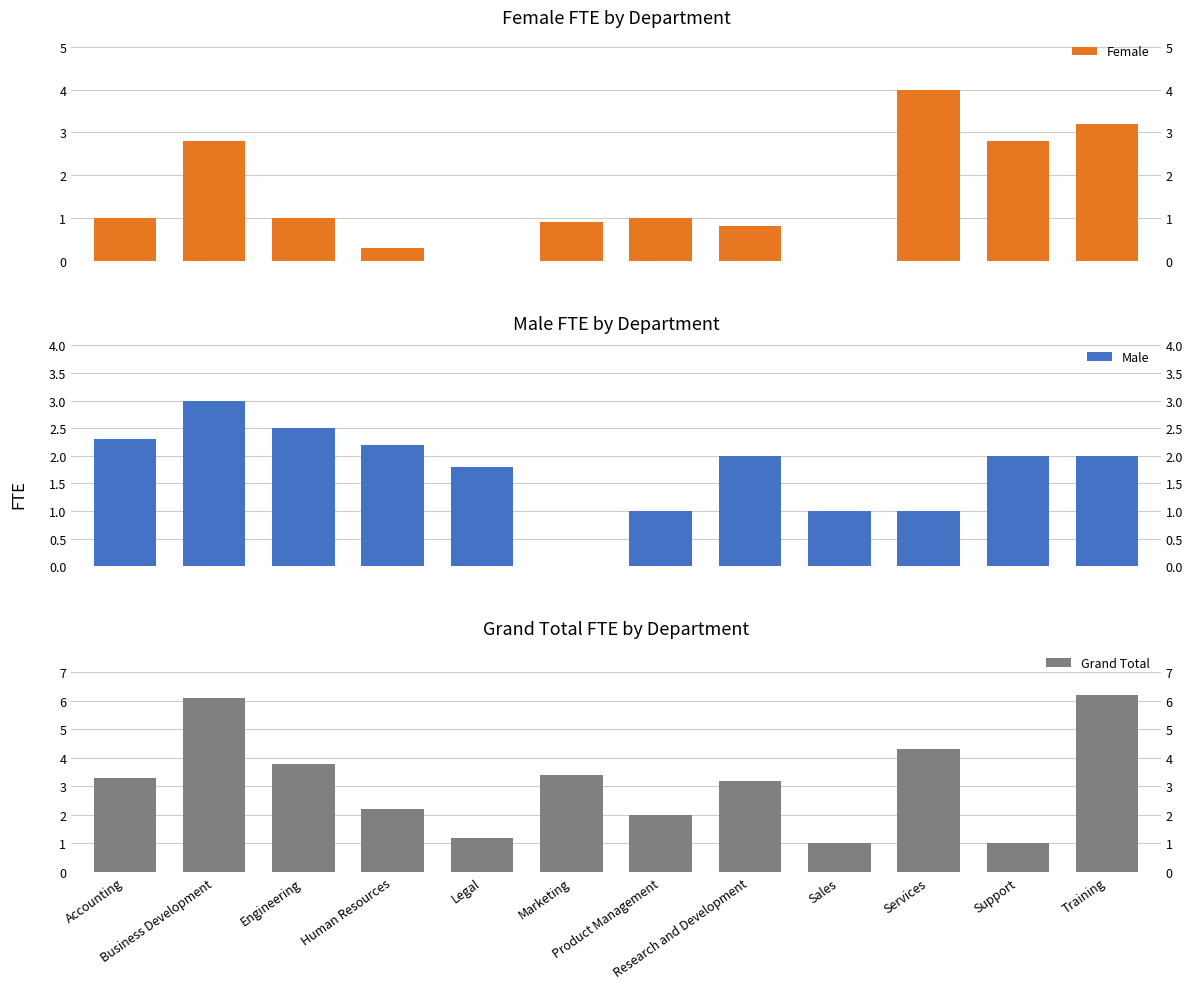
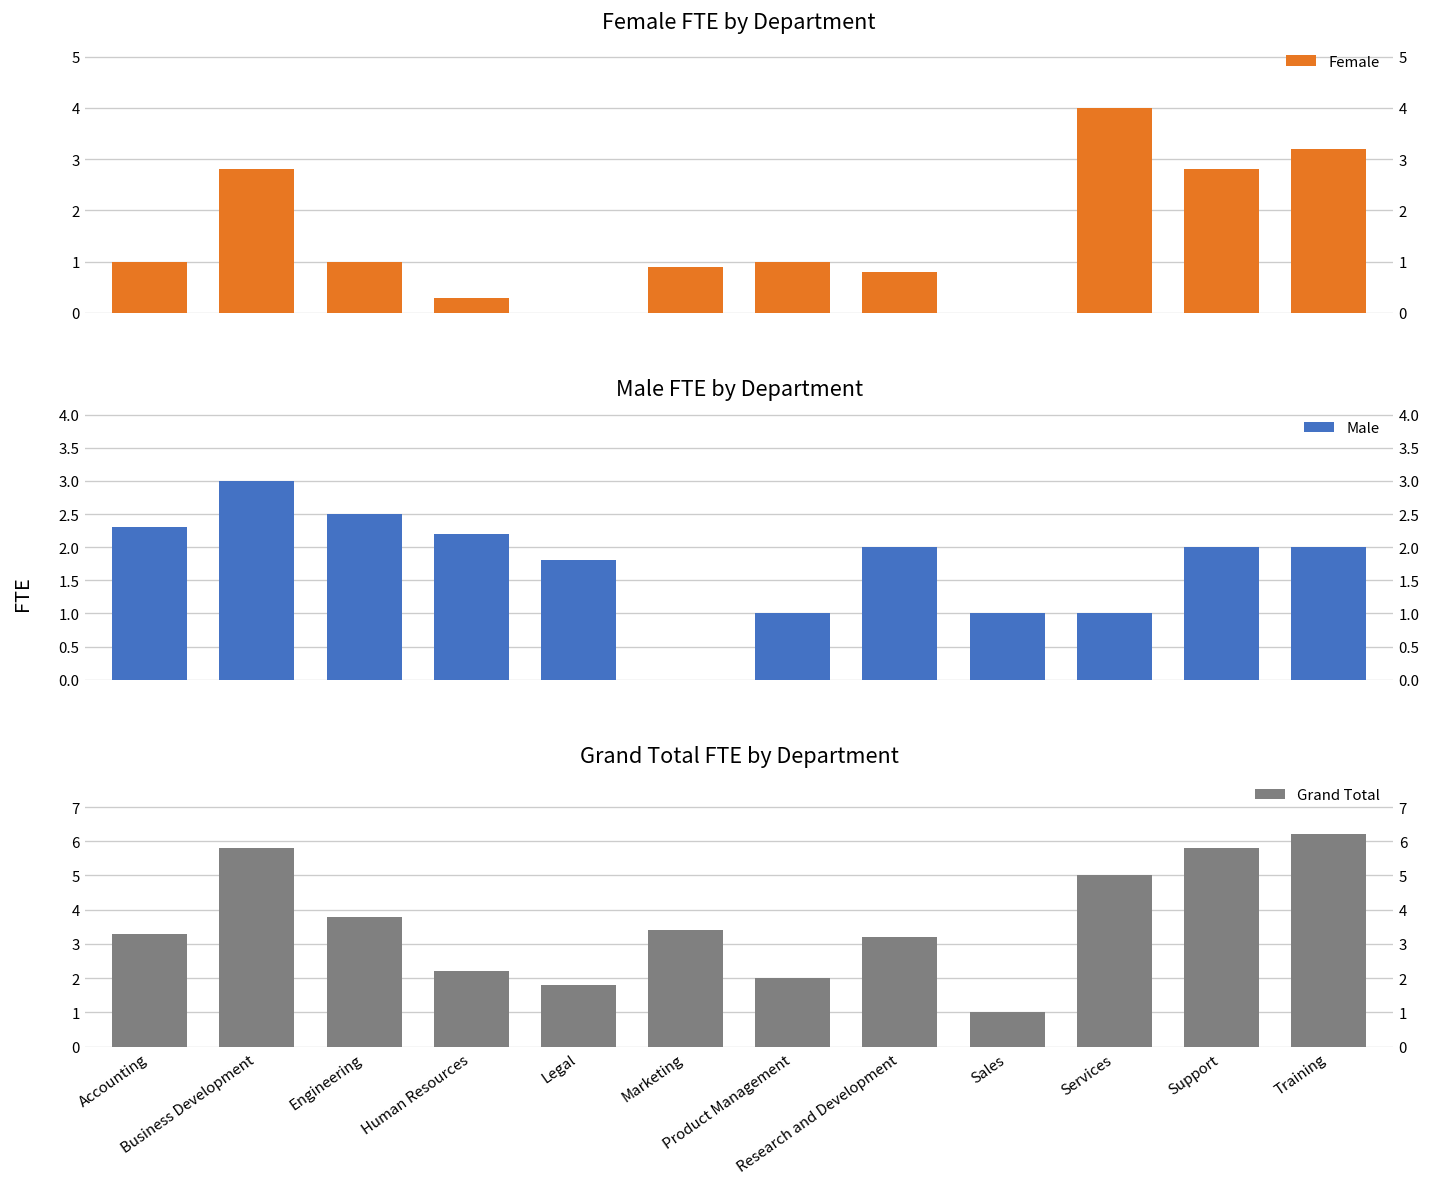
  {
    "Grand Total FTE by Department": {
      "Accounting": 3.3,
-     "Business Development": 6.1,
+     "Business Development": 5.8,
      "Engineering": 3.8,
      "Human Resources": 2.2,
-     "Legal": 1.2,
+     "Legal": 1.8,
      "Marketing": 3.4,
      "Product Management": 2.0,
      "Research and Development": 3.2,
      "Sales": 1.0,
-     "Services": 4.3,
-     "Support": 1.0,
+     "Services": 5.0,
+     "Support": 5.8,
      "Training": 6.2
    }
  }
